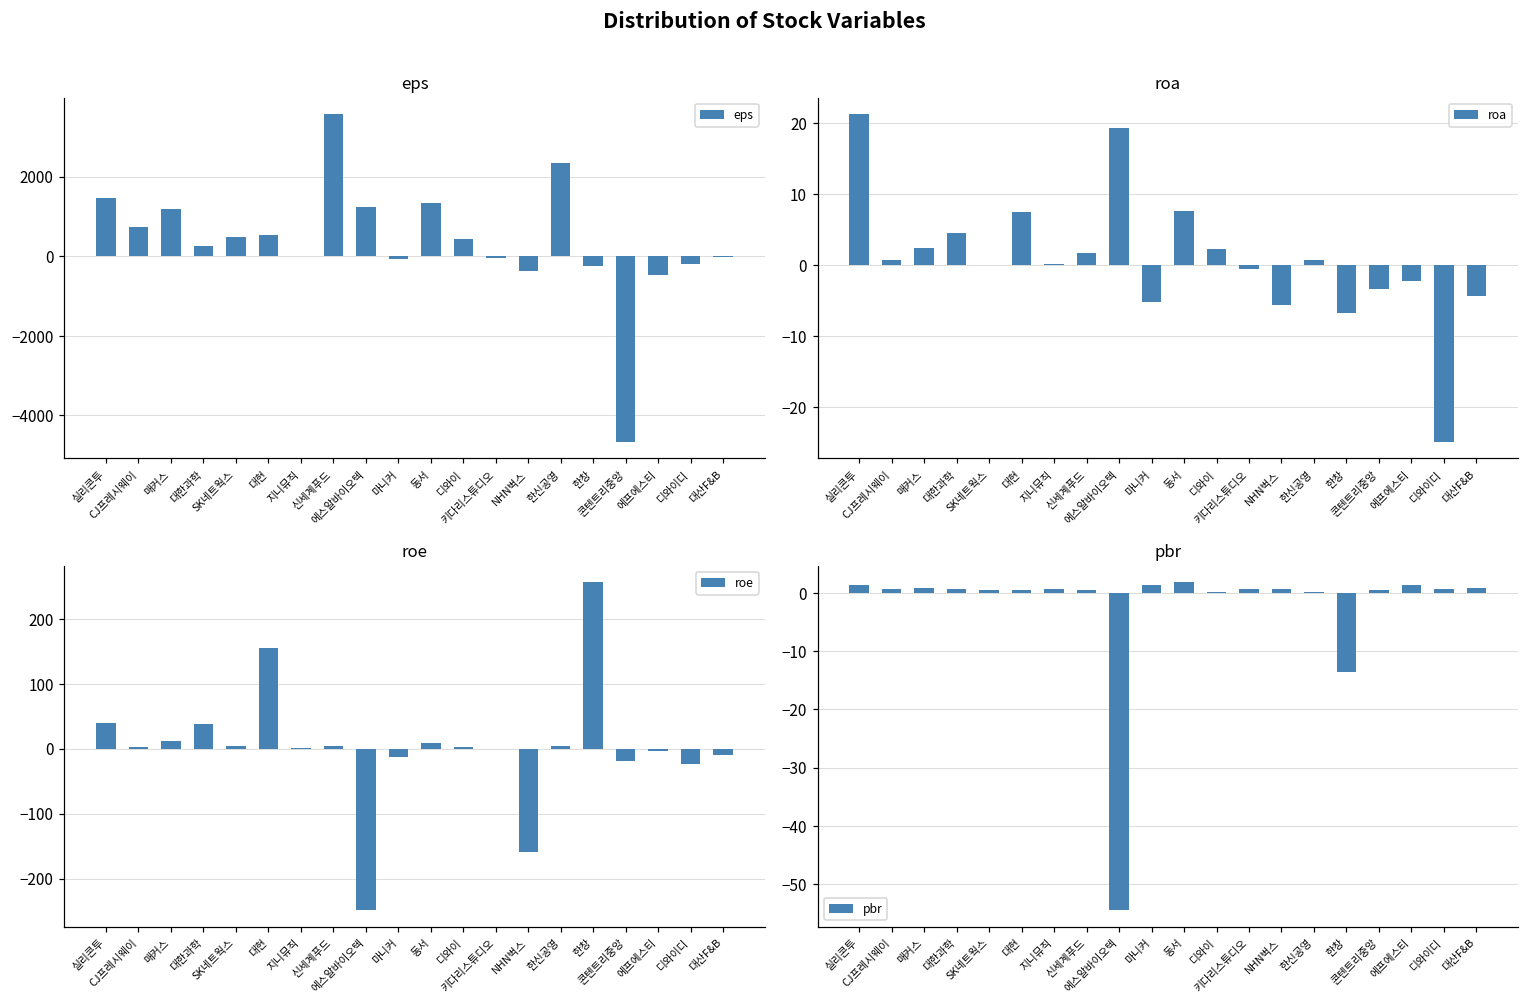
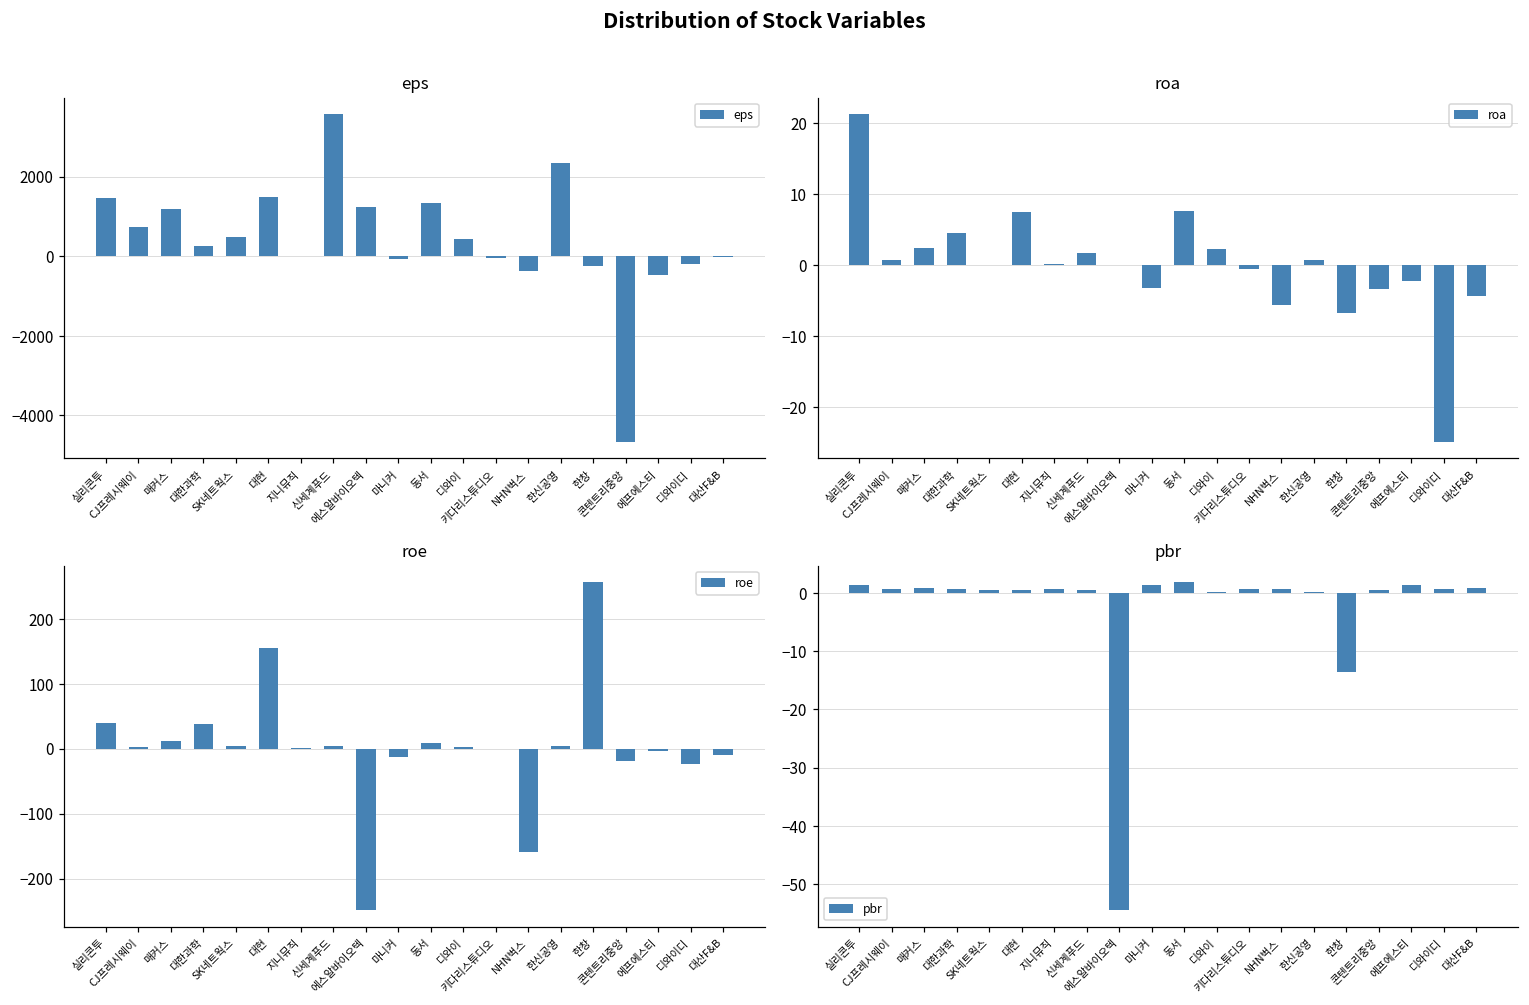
  {
    "eps": {
      "실리콘투": 1500,
      "CJ프레시웨이": 700,
      "매커스": 1200,
      "대한과학": 300,
      "SK네트웍스": 500,
-     "대현": 500,
+     "대현": 1500,
      "신세계푸드": 3600,
      "에스알바이오텍": 1200,
      "마니커": -100,
      "동서": 1300,
      "디와이": 400,
      "NHN벅스": -400,
      "한신공영": 2300,
      "한창": -200,
      "콘텐트리중앙": -4700,
      "에프에스티": -500,
      "디와이디": -200
    },
    "roa": {
      "실리콘투": 21,
      "CJ프레시웨이": 1,
      "매커스": 2,
      "대한과학": 5,
      "대현": 8,
      "신세계푸드": 2,
-     "에스알바이오텍": 19,
-     "마니커": -5,
+     "에스알바이오텍": 0,
+     "마니커": -3,
      "동서": 8,
      "디와이": 2,
      "키다리스튜디오": -1,
      "NHN벅스": -6,
      "한신공영": 1,
      "한창": -7,
      "콘텐트리중앙": -3,
      "에프에스티": -2,
      "디와이디": -25,
      "대산F&B": -4
    },
    "roe": {
      "실리콘투": 40,
      "매커스": 10,
      "대한과학": 40,
      "SK네트웍스": 0,
      "대현": 150,
      "신세계푸드": 0,
      "에스알바이오텍": -250,
      "마니커": -10,
      "동서": 10,
      "NHN벅스": -160,
      "한창": 260,
      "콘텐트리중앙": -20,
      "디와이디": -20,
      "대산F&B": -10
    },
    "pbr": {
      "실리콘투": 1,
      "CJ프레시웨이": 1,
      "매커스": 1,
      "대한과학": 1,
      "지니뮤직": 1,
      "에스알바이오텍": -54,
      "마니커": 1,
      "동서": 2,
      "키다리스튜디오": 1,
      "NHN벅스": 1,
      "한창": -14,
      "에프에스티": 1,
      "디와이디": 1,
      "대산F&B": 1
    }
  }
